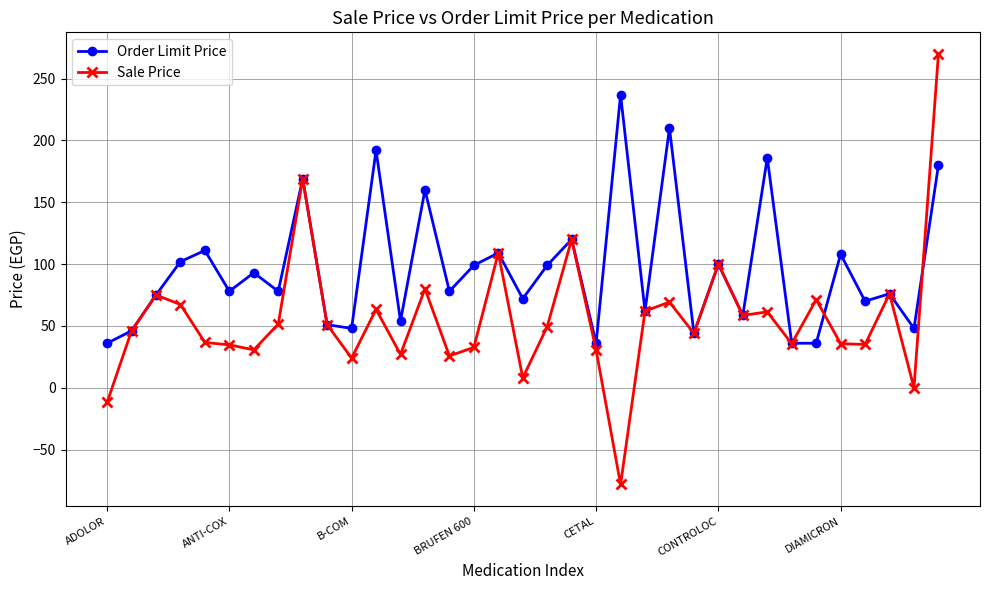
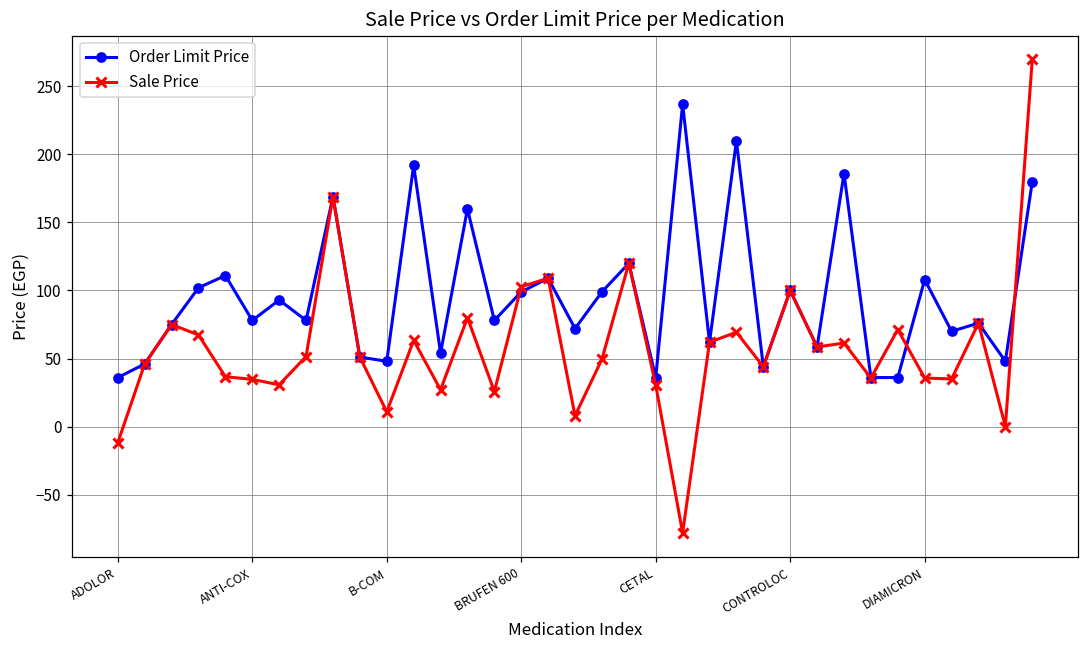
  {
    "Order Limit Price": {
      "ADOLOR": 36,
      "ANTI-COX": 78,
      "B-COM": 48,
      "BRUFEN 600": 99,
      "CETAL": 36,
      "DIAMICRON": 108
    },
    "Sale Price": {
      "ADOLOR": -12,
      "ANTI-COX": 35,
-     "B-COM": 24,
-     "BRUFEN 600": 33,
+     "B-COM": 11,
+     "BRUFEN 600": 103,
      "CETAL": 31,
      "DIAMICRON": 36
    }
  }
